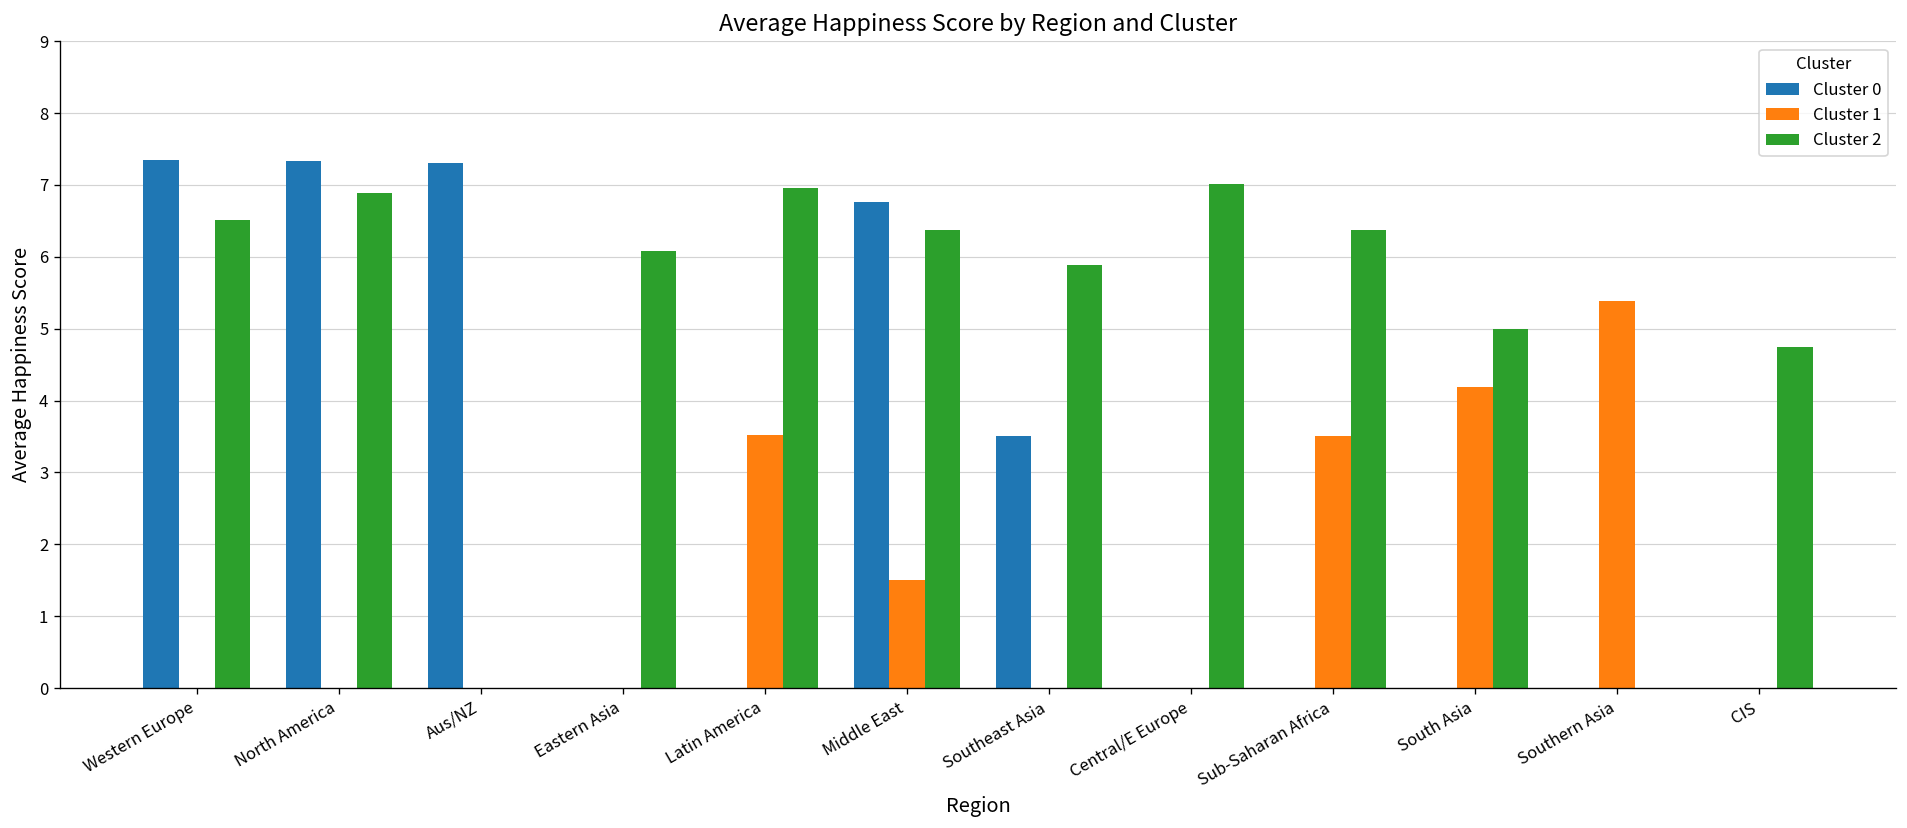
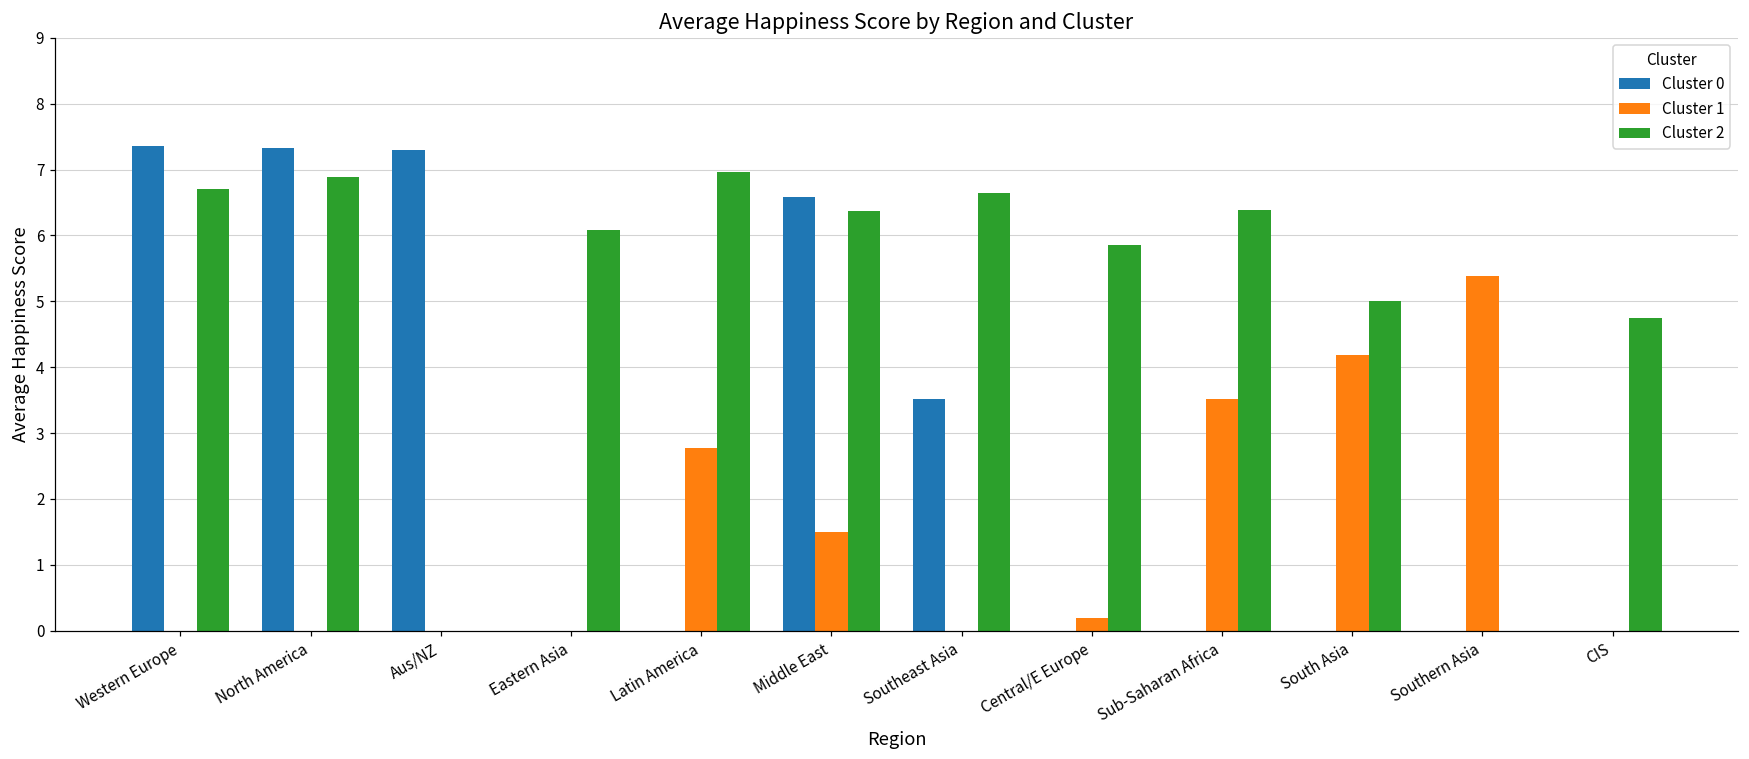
  {
    "Cluster 0": {
      "Western Europe": 7.4,
      "North America": 7.3,
      "Aus/NZ": 7.3,
      "Eastern Asia": 0.0,
      "Latin America": 0.0,
-     "Middle East": 6.8,
+     "Middle East": 6.6,
      "Southeast Asia": 3.5,
      "Central/E Europe": 0.0,
      "Sub-Saharan Africa": 0.0,
      "South Asia": 0.0,
      "Southern Asia": 0.0,
      "CIS": 0.0
    },
    "Cluster 1": {
      "Western Europe": 0.0,
      "North America": 0.0,
      "Aus/NZ": 0.0,
      "Eastern Asia": 0.0,
-     "Latin America": 3.5,
+     "Latin America": 2.8,
      "Middle East": 1.5,
      "Southeast Asia": 0.0,
-     "Central/E Europe": 0.0,
+     "Central/E Europe": 0.2,
      "Sub-Saharan Africa": 3.5,
      "South Asia": 4.2,
      "Southern Asia": 5.4,
      "CIS": 0.0
    },
    "Cluster 2": {
-     "Western Europe": 6.5,
+     "Western Europe": 6.7,
      "North America": 6.9,
      "Aus/NZ": 0.0,
      "Eastern Asia": 6.1,
      "Latin America": 7.0,
      "Middle East": 6.4,
-     "Southeast Asia": 5.9,
-     "Central/E Europe": 7.0,
+     "Southeast Asia": 6.7,
+     "Central/E Europe": 5.9,
      "Sub-Saharan Africa": 6.4,
      "South Asia": 5.0,
      "Southern Asia": 0.0,
      "CIS": 4.7
    }
  }
